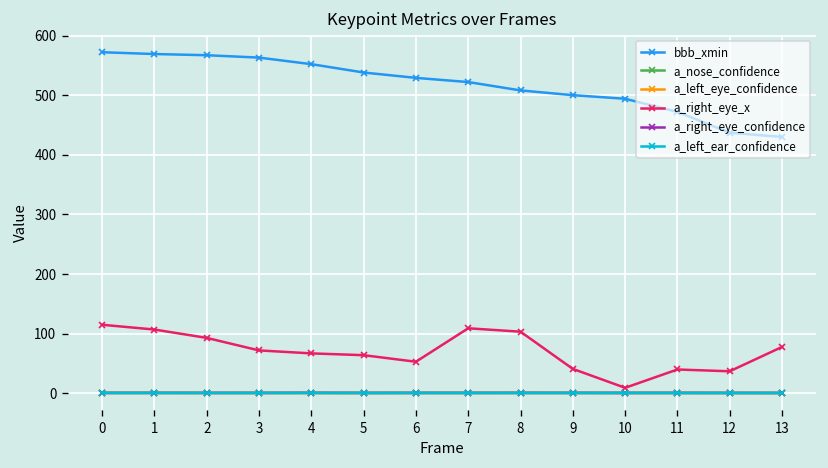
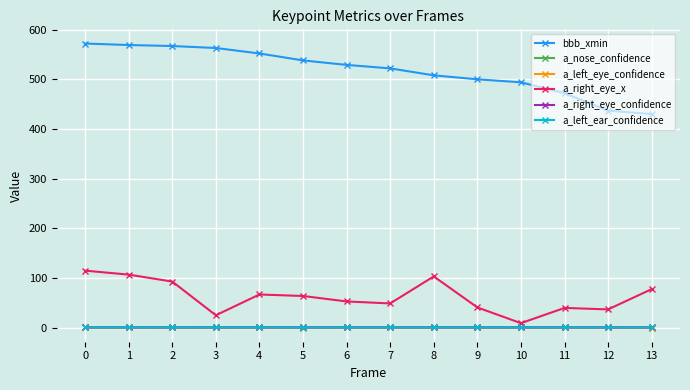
  {
    "a_right_eye_x": {
      "0": 120,
      "1": 110,
      "2": 90,
-     "3": 70,
+     "3": 30,
      "4": 70,
      "5": 60,
      "6": 50,
-     "7": 110,
+     "7": 50,
      "8": 100,
      "9": 40,
      "10": 10,
      "11": 40,
      "12": 40,
      "13": 80
    }
  }
